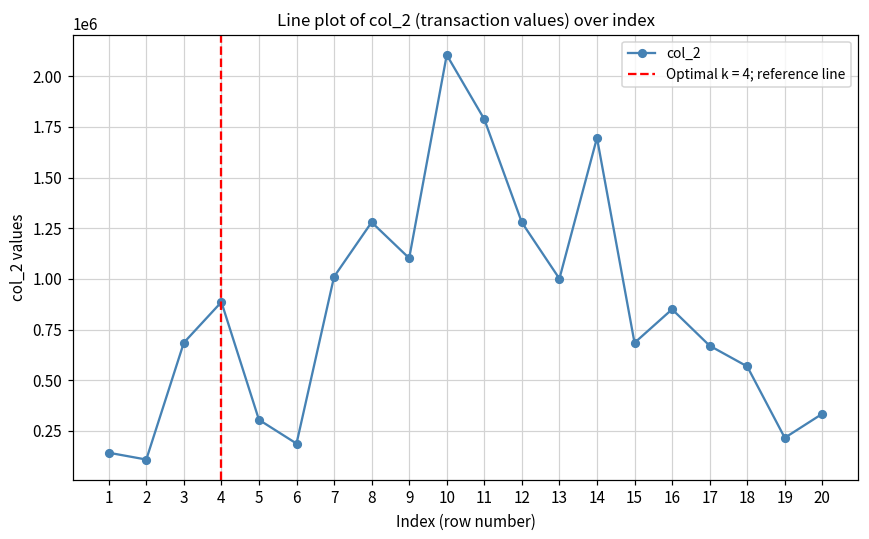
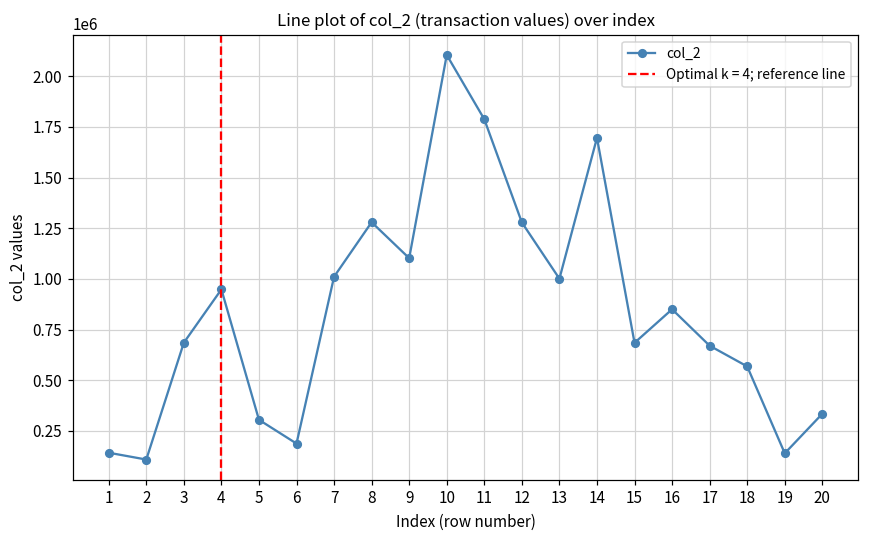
  {
    "1": 140000,
    "2": 110000,
    "3": 690000,
-   "4": 890000,
+   "4": 950000,
    "5": 310000,
    "6": 190000,
    "7": 1010000,
    "8": 1280000,
    "9": 1100000,
    "10": 2110000,
    "11": 1790000,
    "12": 1280000,
    "13": 1000000,
    "14": 1700000,
    "15": 680000,
    "16": 850000,
    "17": 670000,
    "18": 570000,
-   "19": 220000,
+   "19": 140000,
    "20": 330000
  }
